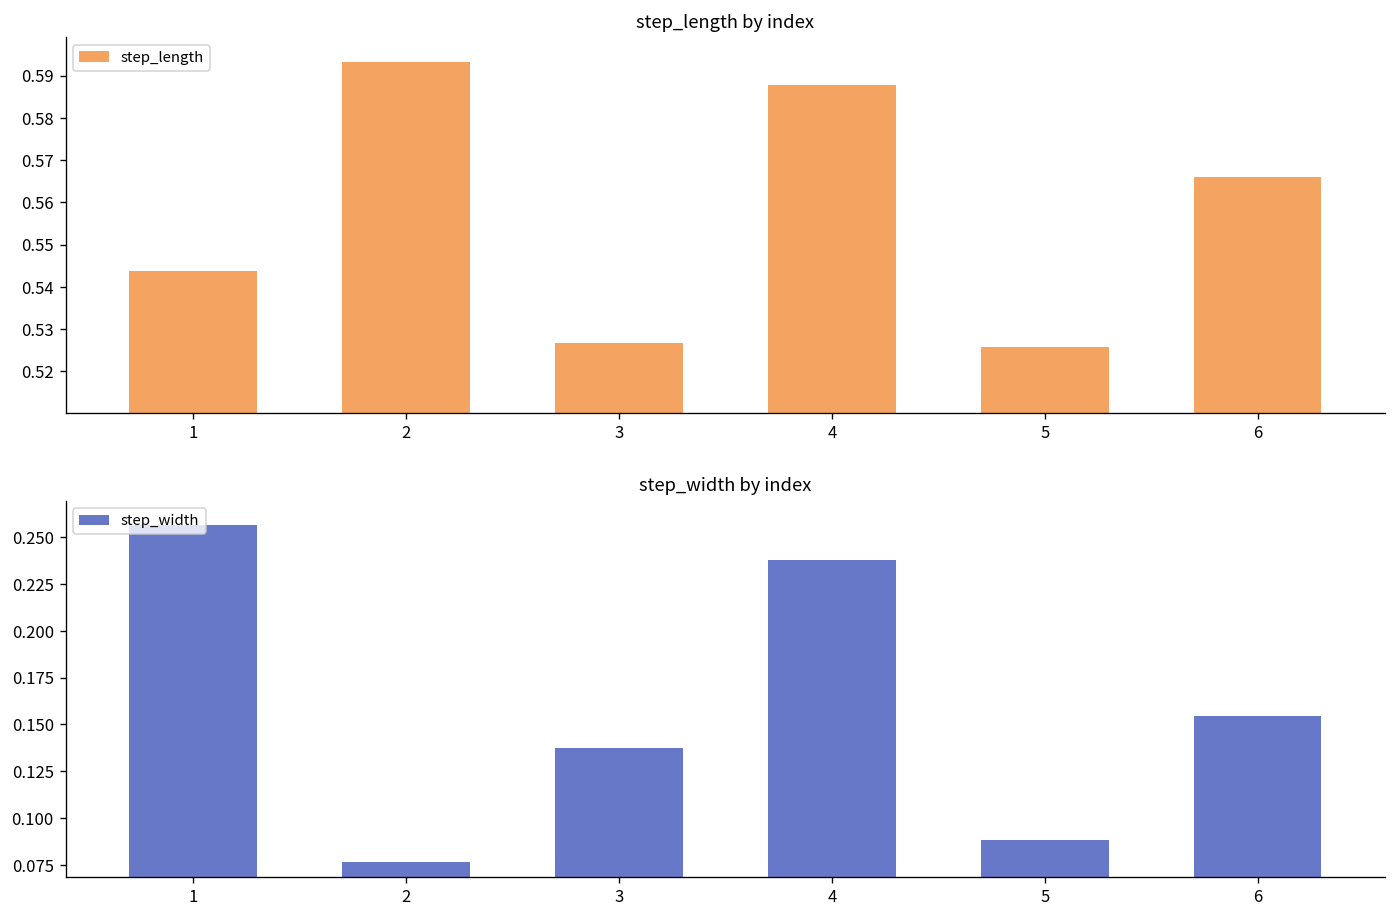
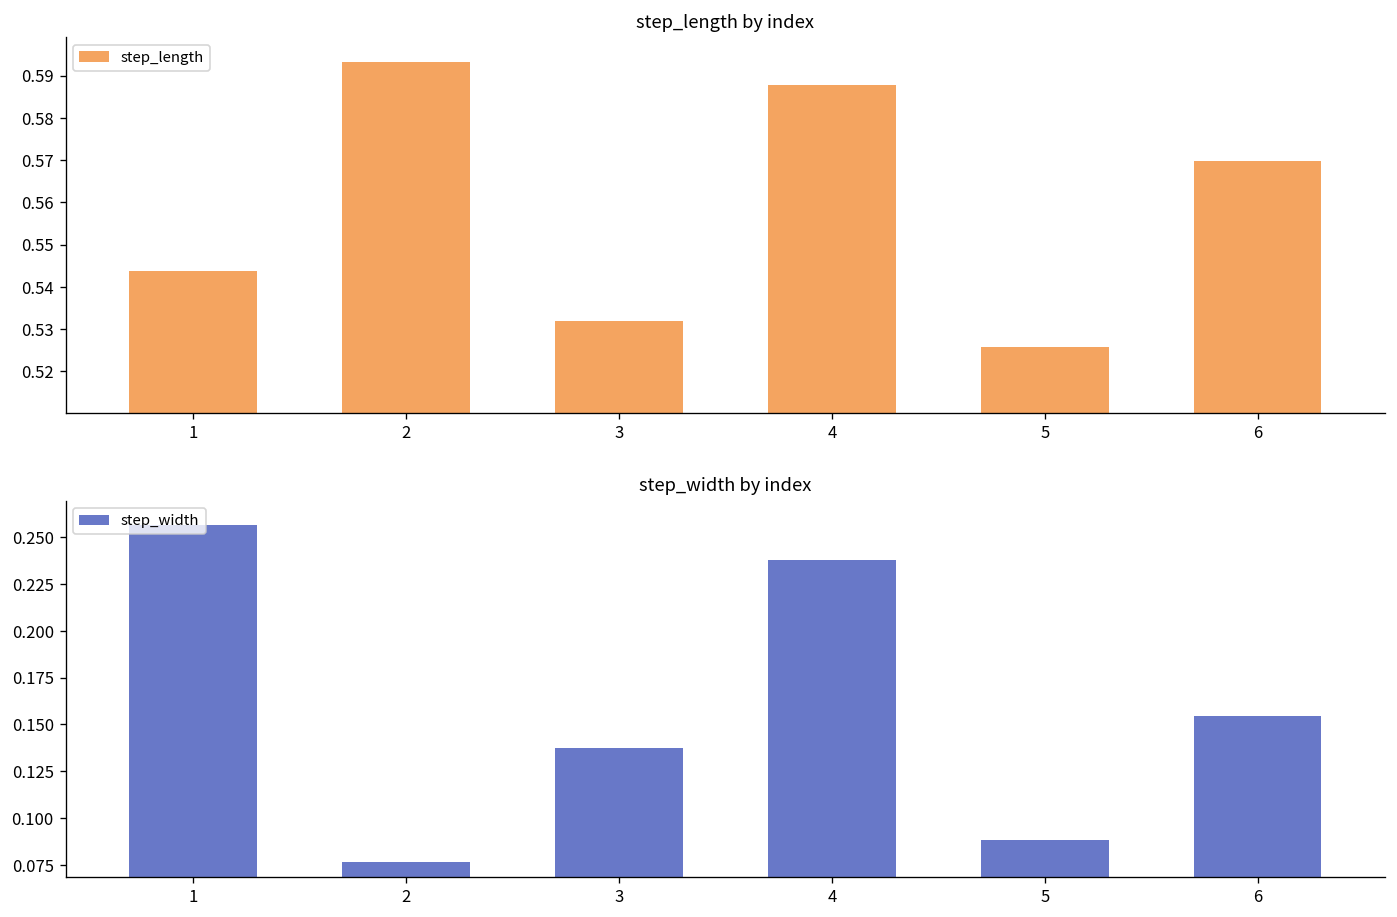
  {
    "step_length by index": {
      "1": 0.544,
      "2": 0.593,
-     "3": 0.527,
+     "3": 0.532,
      "4": 0.588,
      "5": 0.526,
-     "6": 0.566
+     "6": 0.570
    },
    "step_width by index": {
      "2": 0.076,
      "3": 0.138,
      "4": 0.238,
      "5": 0.088,
      "6": 0.155
    }
  }
